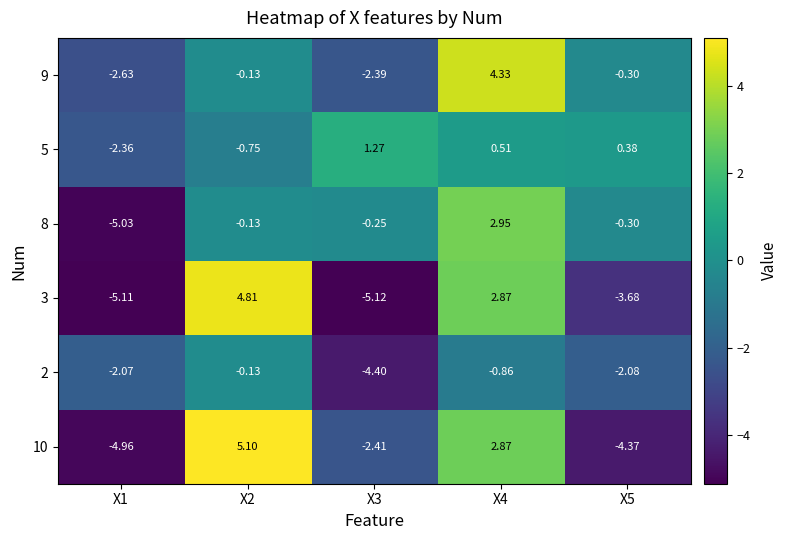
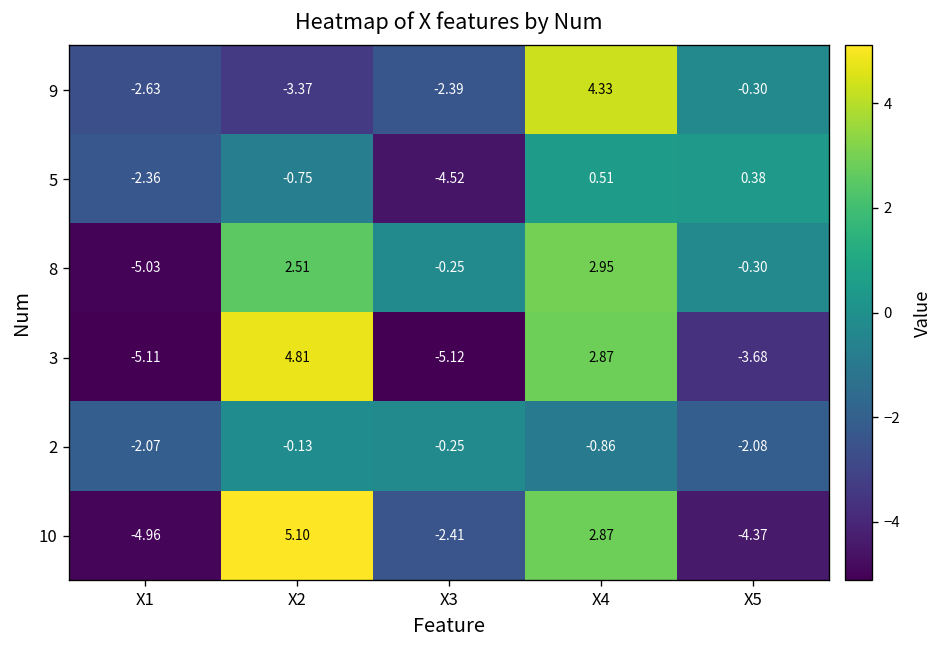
  {
    "9": {
      "X1": -2.63,
-     "X2": -0.13,
+     "X2": -3.37,
      "X3": -2.39,
      "X4": 4.33,
      "X5": -0.30
    },
    "5": {
      "X1": -2.36,
      "X2": -0.75,
-     "X3": 1.27,
+     "X3": -4.52,
      "X4": 0.51,
      "X5": 0.38
    },
    "8": {
      "X1": -5.03,
-     "X2": -0.13,
+     "X2": 2.51,
      "X3": -0.25,
      "X4": 2.95,
      "X5": -0.30
    },
    "3": {
      "X1": -5.11,
      "X2": 4.81,
      "X3": -5.12,
      "X4": 2.87,
      "X5": -3.68
    },
    "2": {
      "X1": -2.07,
      "X2": -0.13,
-     "X3": -4.40,
+     "X3": -0.25,
      "X4": -0.86,
      "X5": -2.08
    },
    "10": {
      "X1": -4.96,
      "X2": 5.10,
      "X3": -2.41,
      "X4": 2.87,
      "X5": -4.37
    }
  }
